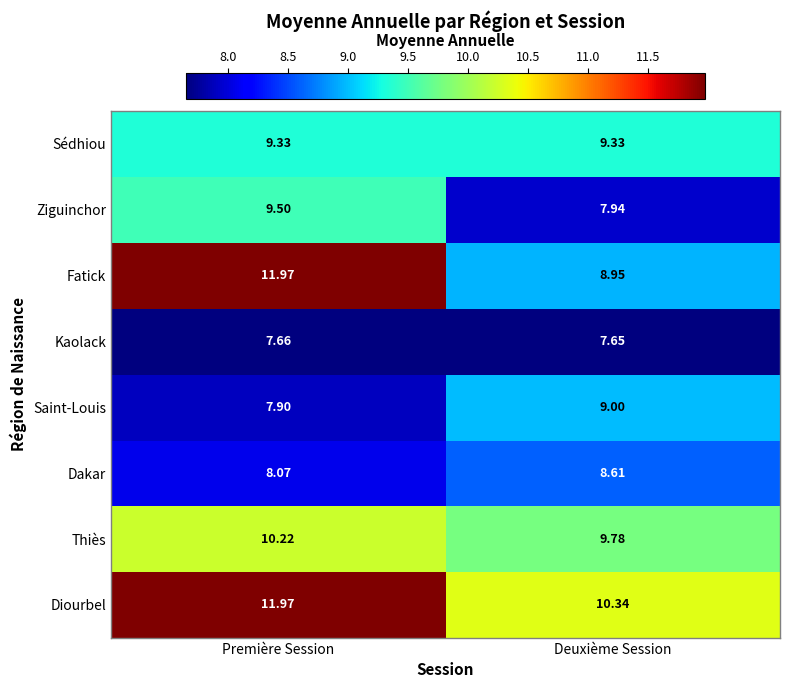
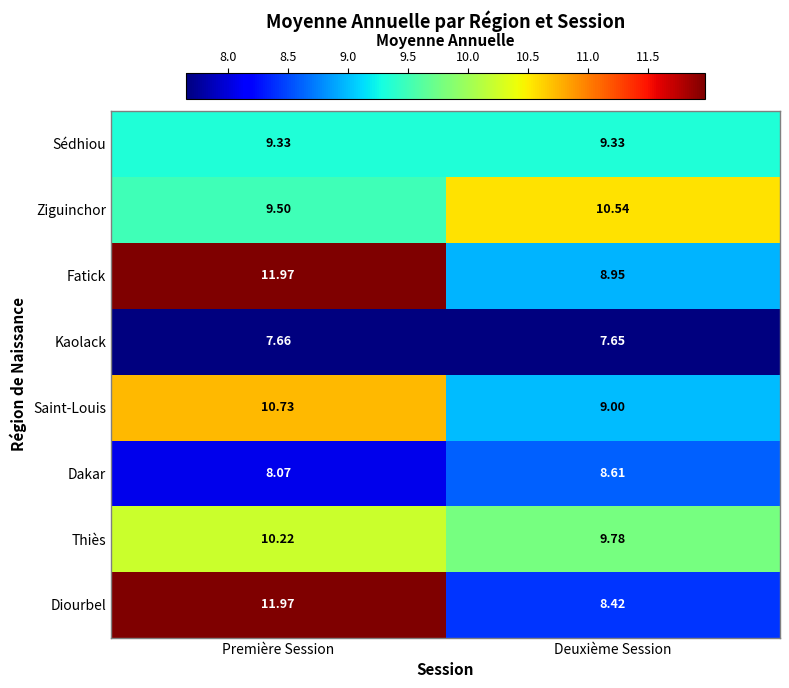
  {
    "Sédhiou": {
      "Première Session": 9.33,
      "Deuxième Session": 9.33
    },
    "Ziguinchor": {
      "Première Session": 9.50,
-     "Deuxième Session": 7.94
+     "Deuxième Session": 10.54
    },
    "Fatick": {
      "Première Session": 11.97,
      "Deuxième Session": 8.95
    },
    "Kaolack": {
      "Première Session": 7.66,
      "Deuxième Session": 7.65
    },
    "Saint-Louis": {
-     "Première Session": 7.90,
+     "Première Session": 10.73,
      "Deuxième Session": 9.00
    },
    "Dakar": {
      "Première Session": 8.07,
      "Deuxième Session": 8.61
    },
    "Thiès": {
      "Première Session": 10.22,
      "Deuxième Session": 9.78
    },
    "Diourbel": {
      "Première Session": 11.97,
-     "Deuxième Session": 10.34
+     "Deuxième Session": 8.42
    }
  }
